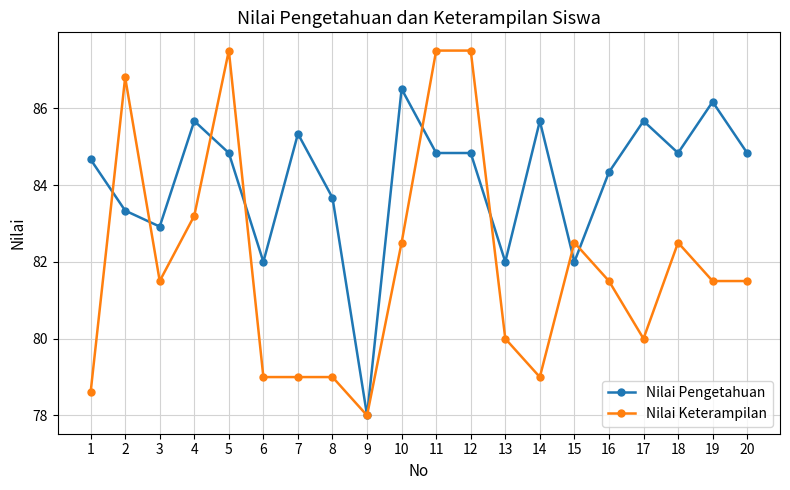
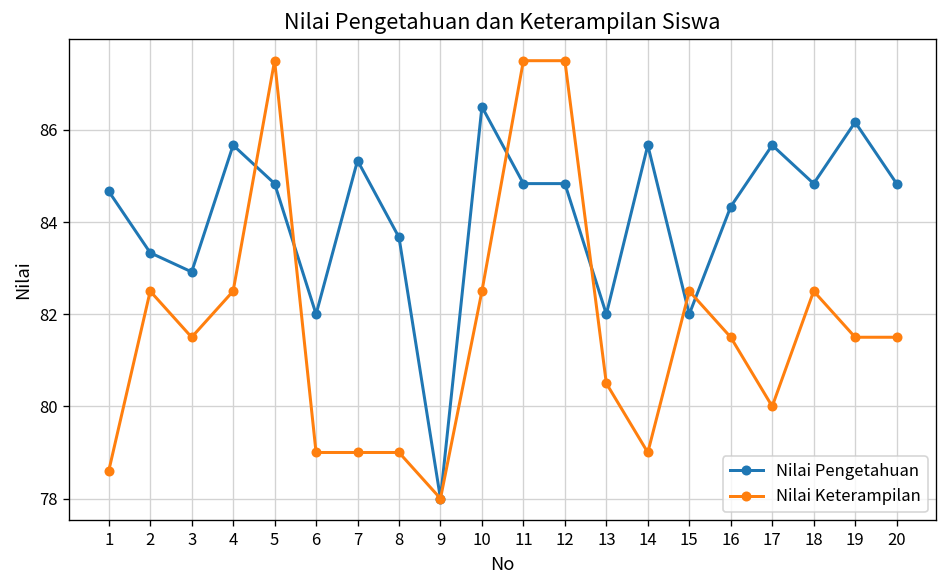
  {
    "Nilai Pengetahuan": {
      "1": 84.7,
      "2": 83.3,
      "3": 82.9,
      "4": 85.7,
      "5": 84.8,
      "6": 82.0,
      "7": 85.3,
      "8": 83.7,
      "10": 86.5,
      "11": 84.8,
      "12": 84.8,
      "13": 82.0,
      "14": 85.7,
      "15": 82.0,
      "16": 84.3,
      "17": 85.7,
      "18": 84.8,
      "19": 86.2,
      "20": 84.8
    },
    "Nilai Keterampilan": {
      "1": 78.6,
-     "2": 86.8,
+     "2": 82.5,
      "3": 81.5,
-     "4": 83.2,
+     "4": 82.5,
      "5": 87.5,
      "6": 79.0,
      "7": 79.0,
      "8": 79.0,
      "10": 82.5,
      "11": 87.5,
      "12": 87.5,
-     "13": 80.0,
+     "13": 80.5,
      "14": 79.0,
      "15": 82.5,
      "16": 81.5,
      "17": 80.0,
      "18": 82.5,
      "19": 81.5,
      "20": 81.5
    }
  }
